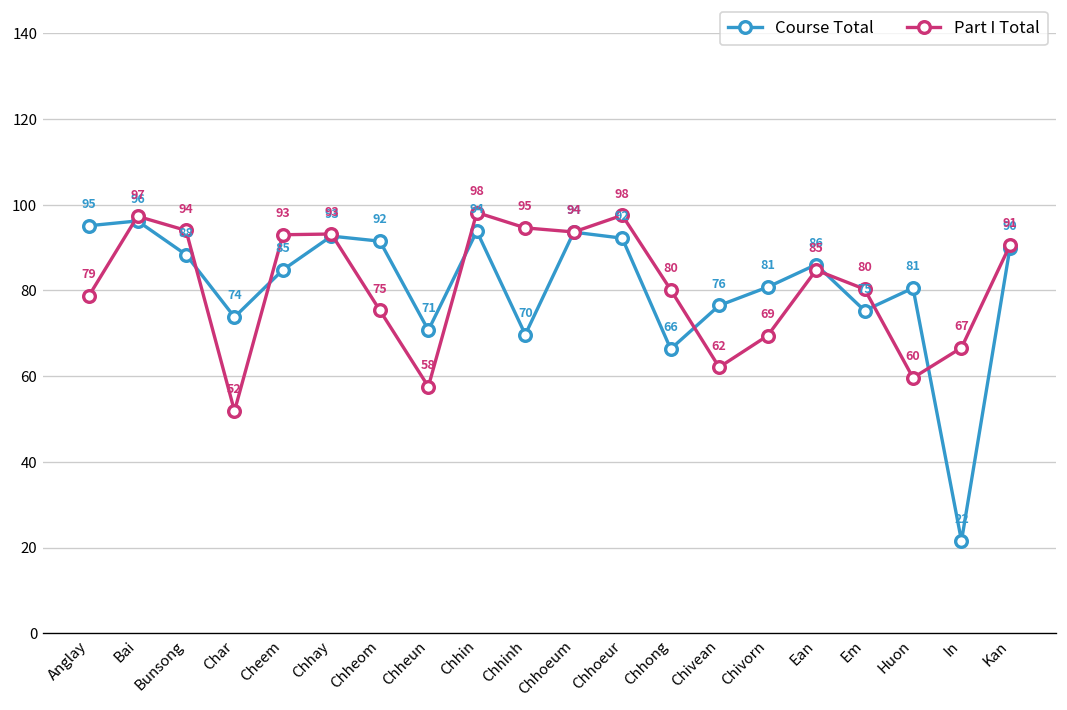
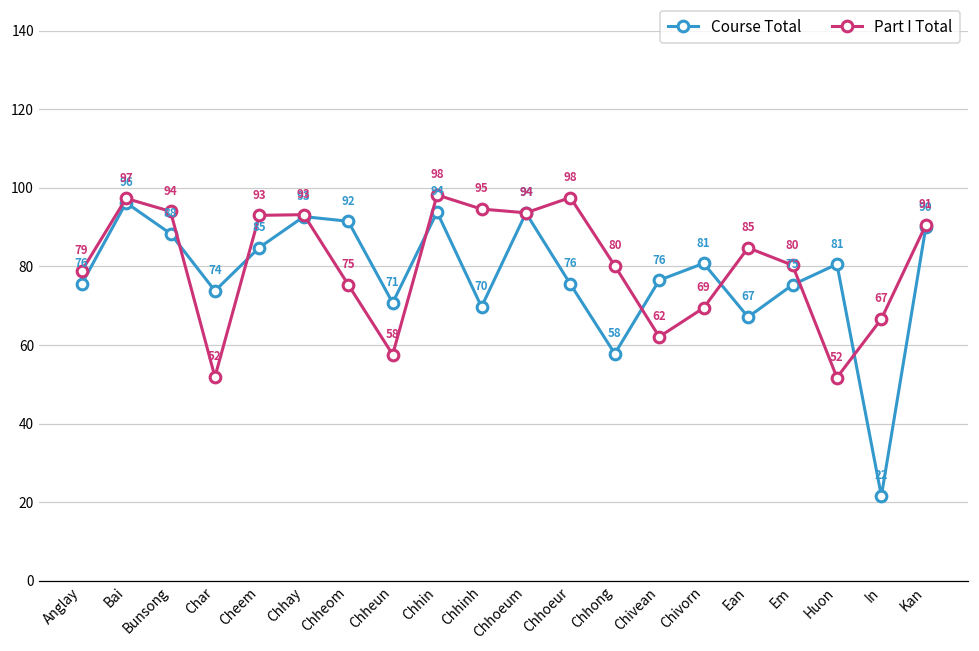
  {
    "Course Total": {
-     "Anglay": 95,
+     "Anglay": 76,
      "Char": 74,
      "Cheem": 85,
      "Chheom": 92,
      "Chheun": 71,
      "Chhinh": 70,
-     "Chhoeur": 92,
-     "Chhong": 66,
+     "Chhoeur": 76,
+     "Chhong": 58,
      "Chivean": 76,
      "Chivorn": 81,
-     "Ean": 86,
+     "Ean": 67,
      "Huon": 81,
      "In": 22
    },
    "Part I Total": {
      "Anglay": 79,
      "Bunsong": 94,
      "Char": 52,
      "Cheem": 93,
      "Chheom": 75,
      "Chheun": 58,
      "Chhin": 98,
      "Chhinh": 95,
      "Chhoeur": 98,
      "Chhong": 80,
      "Chivean": 62,
      "Chivorn": 69,
      "Em": 80,
-     "Huon": 60,
+     "Huon": 52,
      "In": 67
    }
  }
